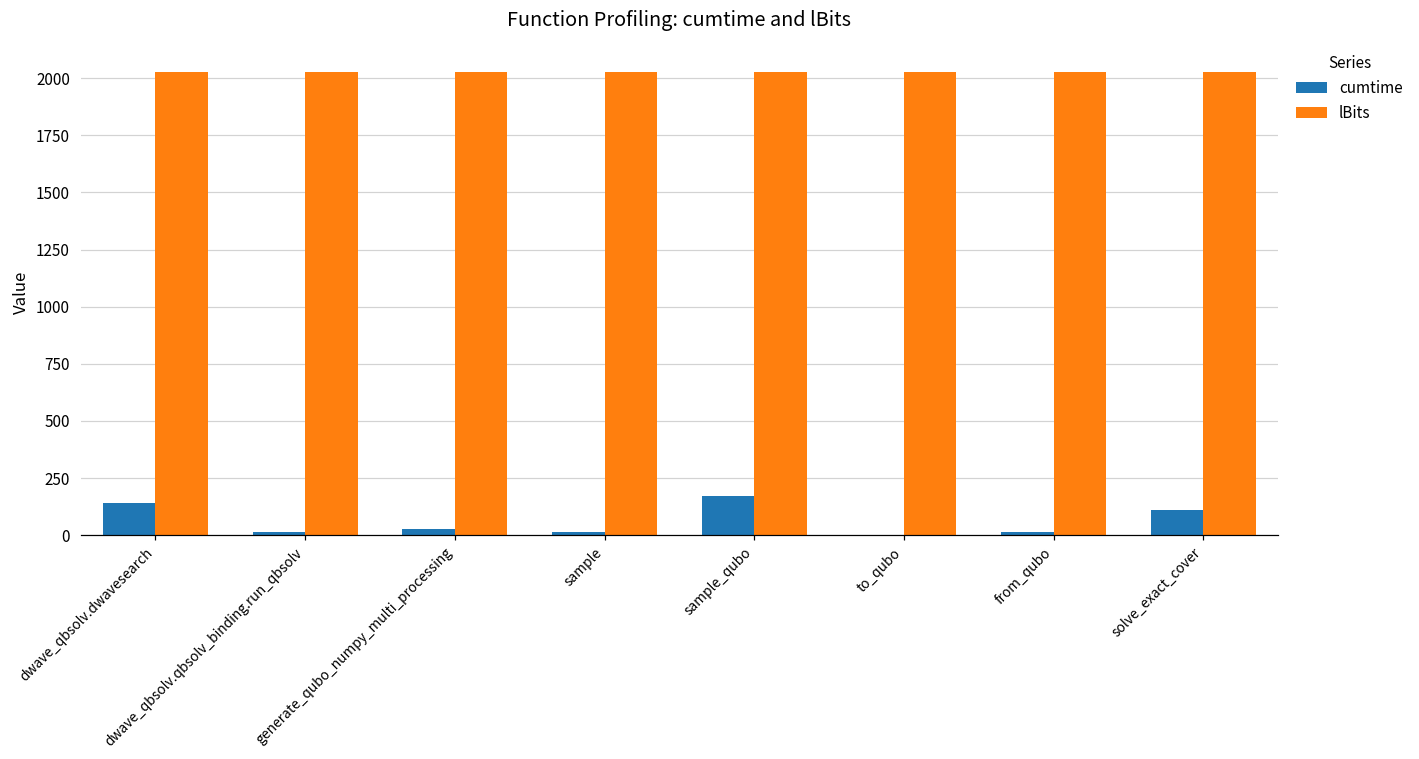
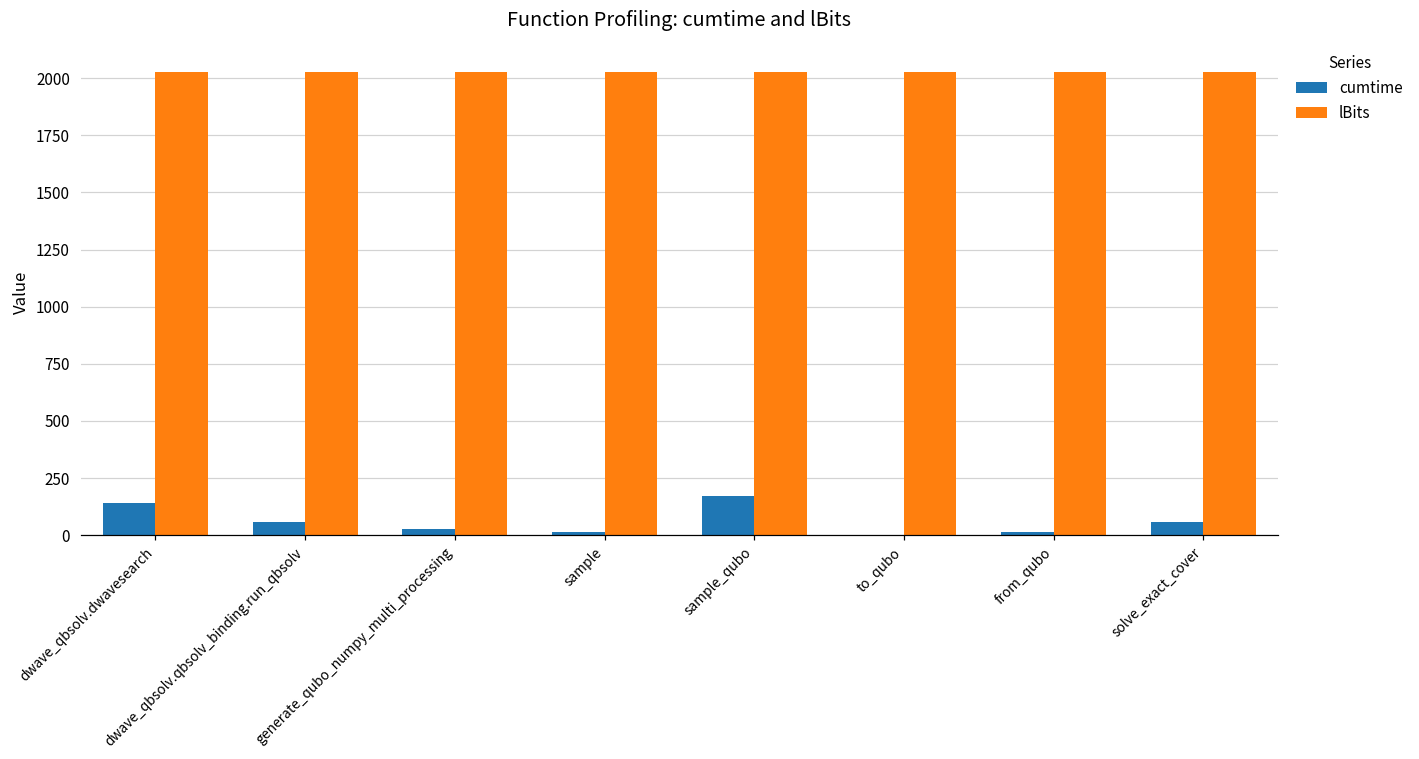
  {
    "cumtime": {
      "dwave_qbsolv.dwavesearch": 140,
-     "dwave_qbsolv.qbsolv_binding.run_qbsolv": 10,
+     "dwave_qbsolv.qbsolv_binding.run_qbsolv": 60,
      "generate_qubo_numpy_multi_processing": 30,
      "sample": 10,
      "sample_qubo": 170,
      "from_qubo": 20,
-     "solve_exact_cover": 110
+     "solve_exact_cover": 60
    },
    "lBits": {
      "dwave_qbsolv.dwavesearch": 2030,
      "dwave_qbsolv.qbsolv_binding.run_qbsolv": 2030,
      "generate_qubo_numpy_multi_processing": 2030,
      "sample": 2030,
      "sample_qubo": 2030,
      "to_qubo": 2030,
      "from_qubo": 2030,
      "solve_exact_cover": 2030
    }
  }
